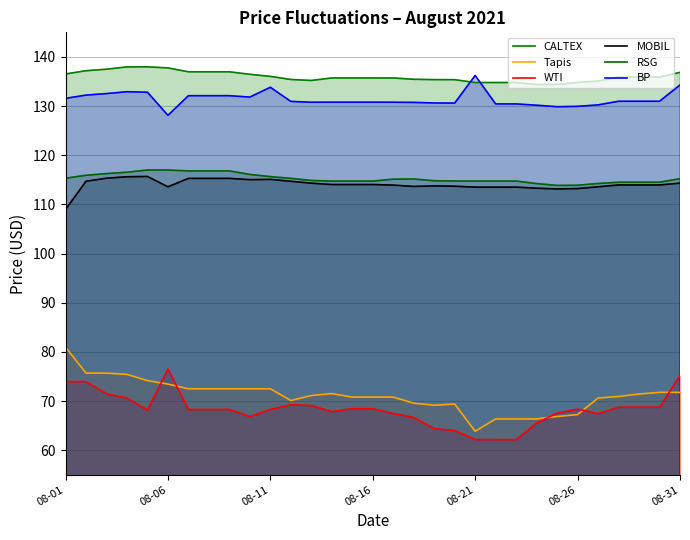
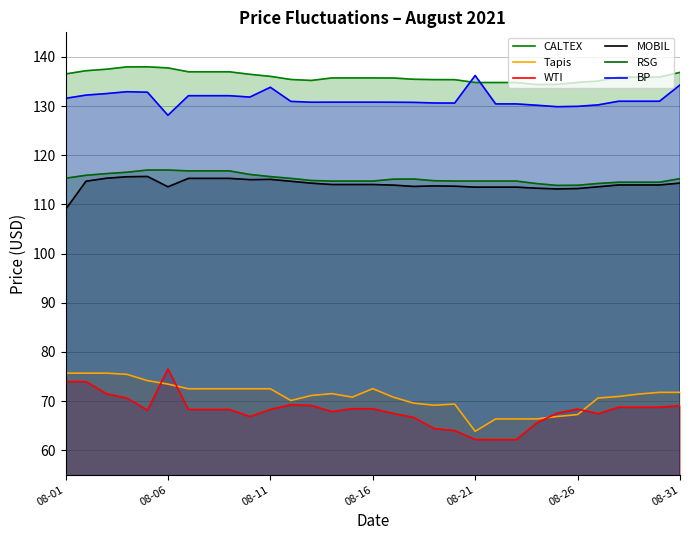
  {
    "Tapis": {
-     "08-01": 81,
+     "08-01": 76,
      "08-06": 73,
      "08-11": 72,
-     "08-16": 71,
+     "08-16": 73,
      "08-21": 64,
      "08-26": 67,
      "08-31": 72
    },
    "WTI": {
      "08-01": 74,
      "08-06": 77,
      "08-11": 68,
      "08-16": 68,
      "08-21": 62,
      "08-26": 68,
-     "08-31": 75
+     "08-31": 69
    },
    "MOBIL": {
      "08-01": 109,
      "08-06": 114,
      "08-11": 115,
      "08-16": 114,
      "08-21": 114,
      "08-26": 113,
      "08-31": 114
    },
    "BP": {
      "08-01": 132,
      "08-06": 128,
      "08-11": 134,
      "08-16": 131,
      "08-21": 136,
      "08-26": 130,
      "08-31": 134
    }
  }
